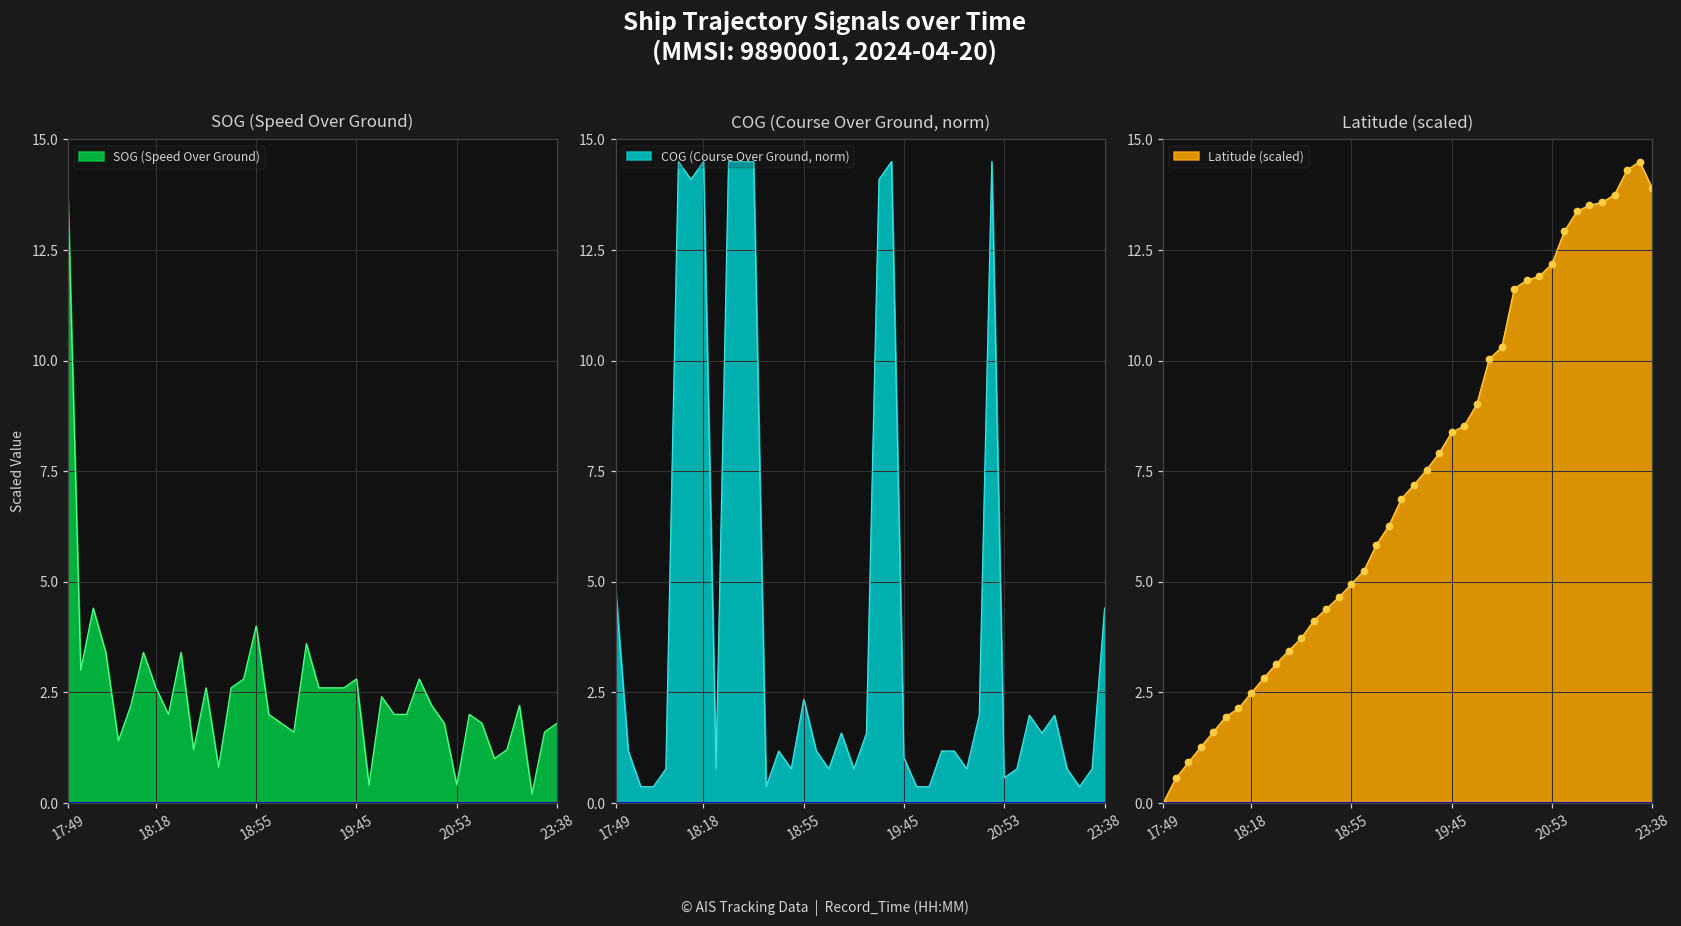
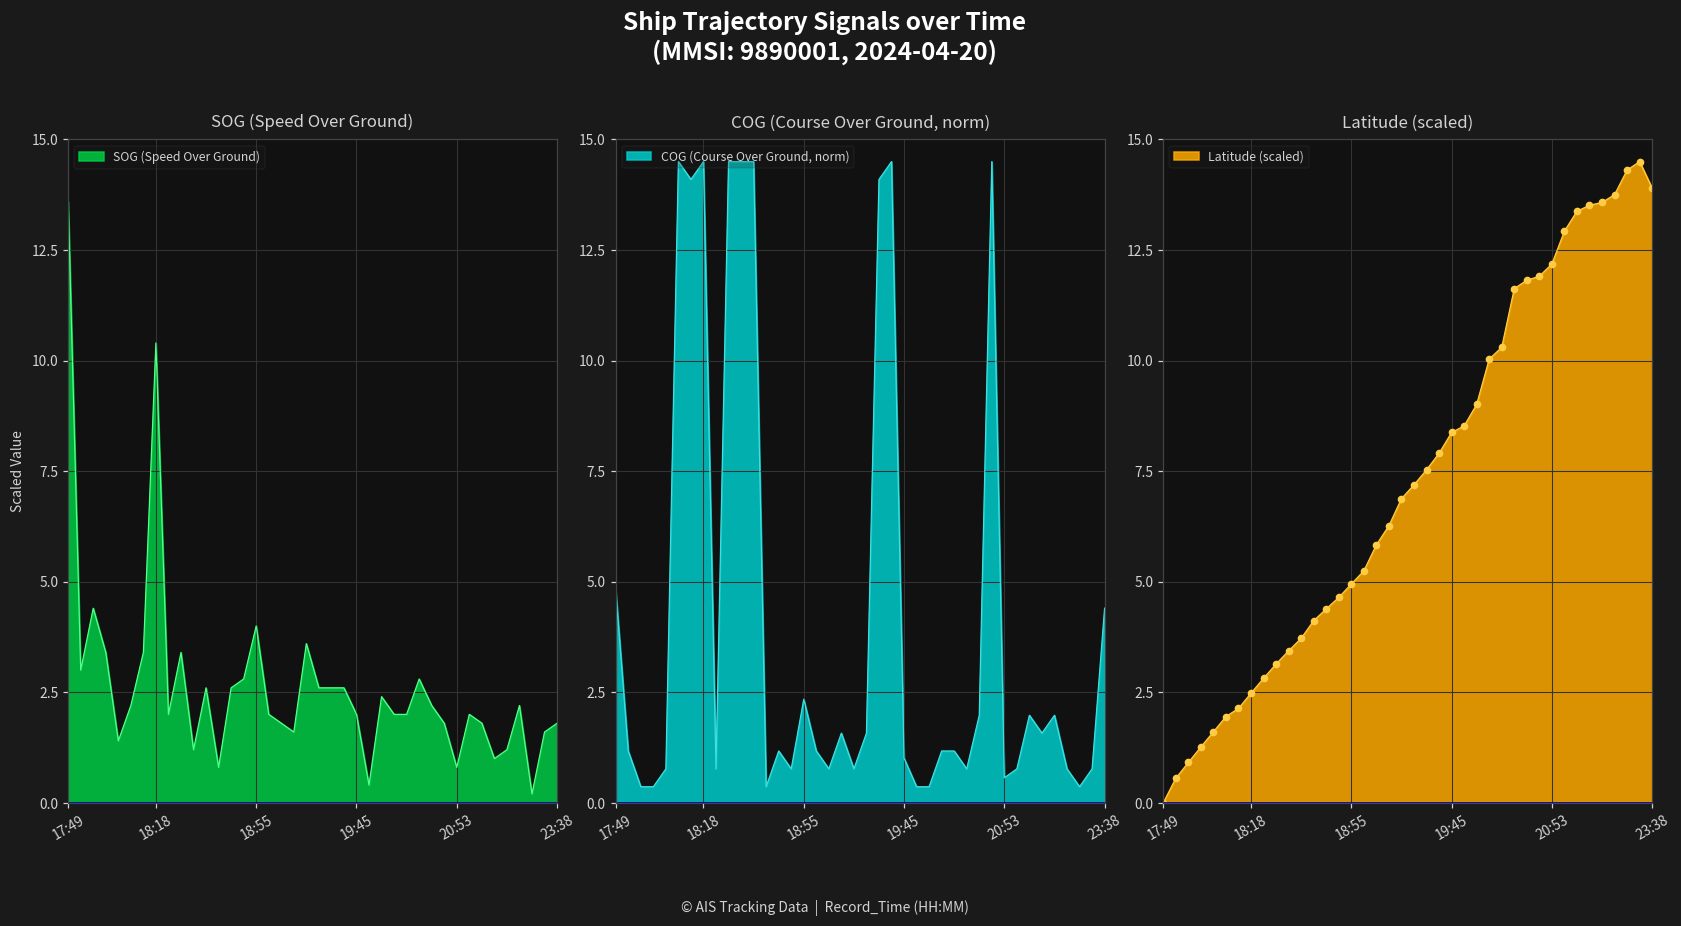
  {
    "SOG (Speed Over Ground)": {
      "17:49": 13.6,
-     "18:18": 2.6,
+     "18:18": 10.4,
      "18:55": 4.0,
-     "19:45": 2.8,
-     "20:53": 0.4,
+     "19:45": 2.0,
+     "20:53": 0.8,
      "23:38": 1.8
    },
    "COG (Course Over Ground, norm)": {
      "17:49": 4.8,
      "18:55": 2.3,
      "19:45": 1.0,
      "20:53": 0.6,
      "23:38": 4.4
    },
    "Latitude (scaled)": {
      "17:49": 0.0,
      "18:18": 2.5,
      "18:55": 4.9,
      "19:45": 8.4,
      "20:53": 12.2,
      "23:38": 13.9
    }
  }
